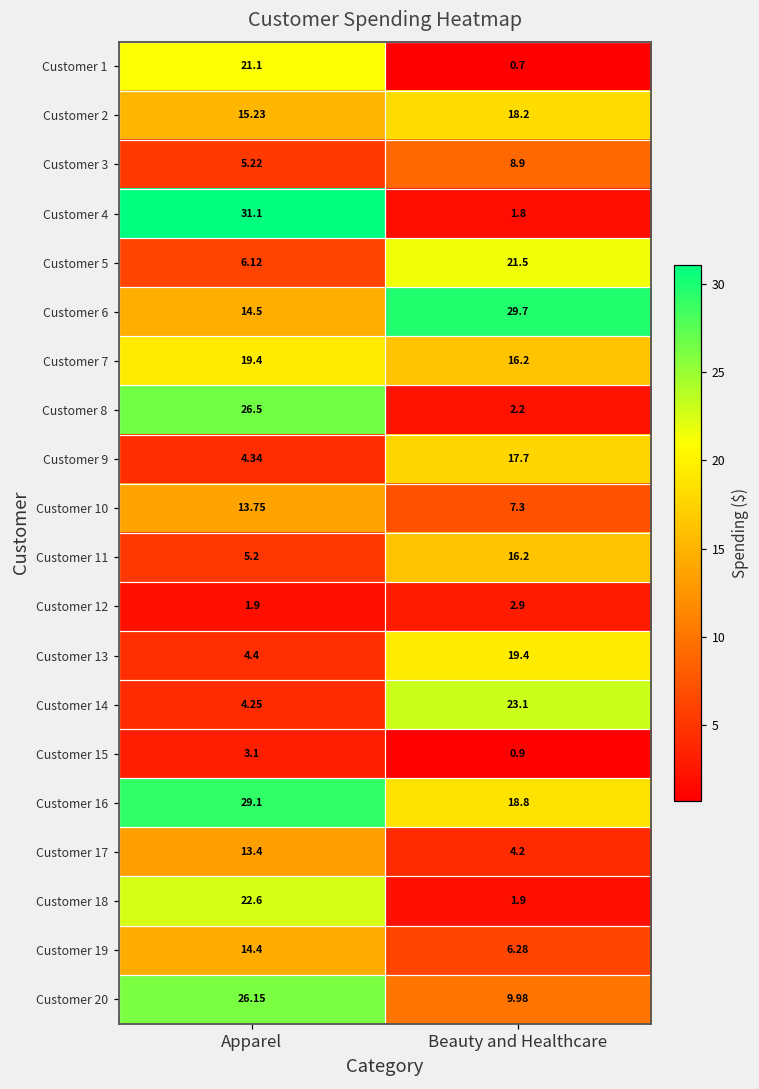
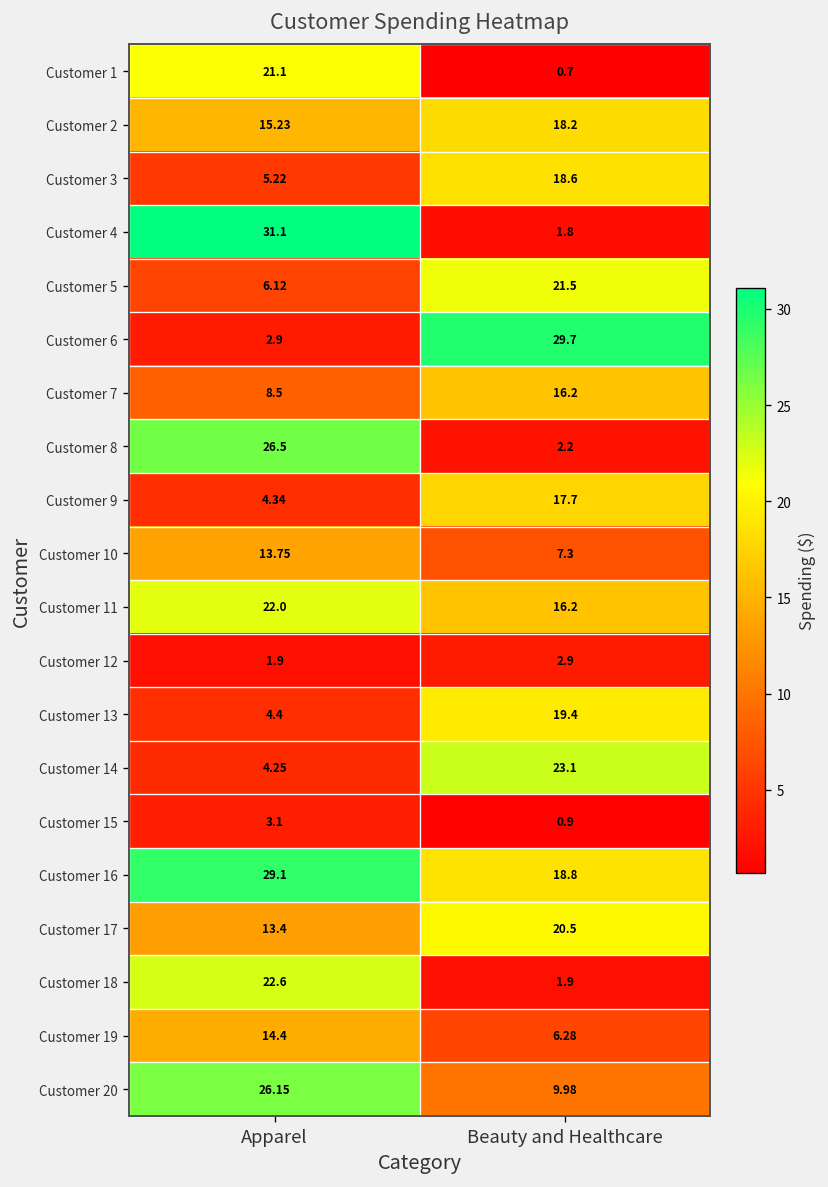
  {
    "Customer 1": {
      "Apparel": 21.1,
      "Beauty and Healthcare": 0.7
    },
    "Customer 2": {
      "Apparel": 15.23,
      "Beauty and Healthcare": 18.2
    },
    "Customer 3": {
      "Apparel": 5.22,
-     "Beauty and Healthcare": 8.9
+     "Beauty and Healthcare": 18.6
    },
    "Customer 4": {
      "Apparel": 31.1,
      "Beauty and Healthcare": 1.8
    },
    "Customer 5": {
      "Apparel": 6.12,
      "Beauty and Healthcare": 21.5
    },
    "Customer 6": {
-     "Apparel": 14.5,
+     "Apparel": 2.9,
      "Beauty and Healthcare": 29.7
    },
    "Customer 7": {
-     "Apparel": 19.4,
+     "Apparel": 8.5,
      "Beauty and Healthcare": 16.2
    },
    "Customer 8": {
      "Apparel": 26.5,
      "Beauty and Healthcare": 2.2
    },
    "Customer 9": {
      "Apparel": 4.34,
      "Beauty and Healthcare": 17.7
    },
    "Customer 10": {
      "Apparel": 13.75,
      "Beauty and Healthcare": 7.3
    },
    "Customer 11": {
-     "Apparel": 5.2,
+     "Apparel": 22.0,
      "Beauty and Healthcare": 16.2
    },
    "Customer 12": {
      "Apparel": 1.9,
      "Beauty and Healthcare": 2.9
    },
    "Customer 13": {
      "Apparel": 4.4,
      "Beauty and Healthcare": 19.4
    },
    "Customer 14": {
      "Apparel": 4.25,
      "Beauty and Healthcare": 23.1
    },
    "Customer 15": {
      "Apparel": 3.1,
      "Beauty and Healthcare": 0.9
    },
    "Customer 16": {
      "Apparel": 29.1,
      "Beauty and Healthcare": 18.8
    },
    "Customer 17": {
      "Apparel": 13.4,
-     "Beauty and Healthcare": 4.2
+     "Beauty and Healthcare": 20.5
    },
    "Customer 18": {
      "Apparel": 22.6,
      "Beauty and Healthcare": 1.9
    },
    "Customer 19": {
      "Apparel": 14.4,
      "Beauty and Healthcare": 6.28
    },
    "Customer 20": {
      "Apparel": 26.15,
      "Beauty and Healthcare": 9.98
    }
  }
